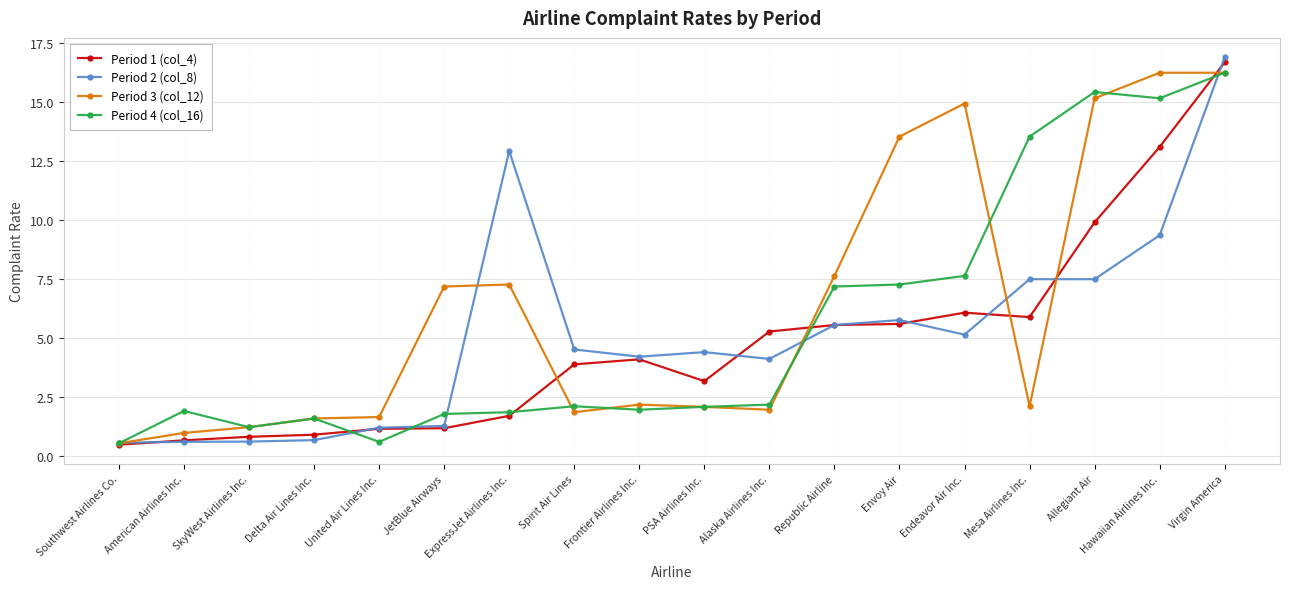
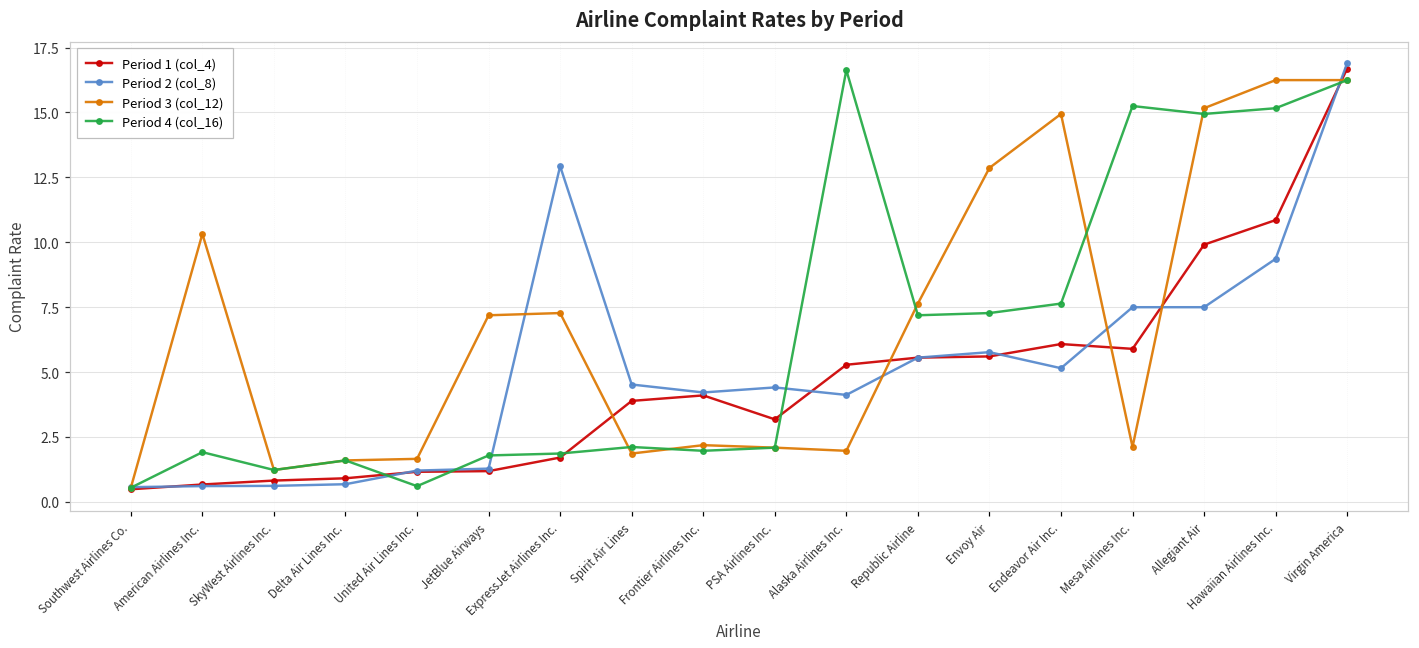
  {
    "Period 1 (col_4)": {
      "SkyWest Airlines Inc.": 0.8,
      "Delta Air Lines Inc.": 0.9,
      "ExpressJet Airlines Inc.": 1.7,
      "Spirit Air Lines": 3.9,
      "Frontier Airlines Inc.": 4.1,
      "PSA Airlines Inc.": 3.2,
      "Alaska Airlines Inc.": 5.3,
      "Envoy Air": 5.6,
      "Endeavor Air Inc.": 6.1,
      "Mesa Airlines Inc.": 5.9,
      "Allegiant Air": 9.9,
-     "Hawaiian Airlines Inc.": 13.1,
+     "Hawaiian Airlines Inc.": 10.9,
      "Virgin America": 16.7
    },
    "Period 2 (col_8)": {
      "SkyWest Airlines Inc.": 0.6,
      "Delta Air Lines Inc.": 0.7,
      "ExpressJet Airlines Inc.": 12.9,
      "Spirit Air Lines": 4.5,
      "Frontier Airlines Inc.": 4.2,
      "PSA Airlines Inc.": 4.4,
      "Alaska Airlines Inc.": 4.1,
      "Envoy Air": 5.8,
      "Endeavor Air Inc.": 5.1,
      "Mesa Airlines Inc.": 7.5,
      "Allegiant Air": 7.5,
      "Hawaiian Airlines Inc.": 9.4,
      "Virgin America": 16.9
    },
    "Period 3 (col_12)": {
-     "American Airlines Inc.": 1.0,
+     "American Airlines Inc.": 10.3,
      "United Air Lines Inc.": 1.7,
      "JetBlue Airways": 7.2,
      "ExpressJet Airlines Inc.": 7.3,
      "Spirit Air Lines": 1.9,
      "Frontier Airlines Inc.": 2.2,
      "Alaska Airlines Inc.": 2.0,
      "Republic Airline": 7.6,
-     "Envoy Air": 13.5,
+     "Envoy Air": 12.9,
      "Endeavor Air Inc.": 14.9,
      "Mesa Airlines Inc.": 2.1,
      "Allegiant Air": 15.2,
      "Hawaiian Airlines Inc.": 16.2
    },
    "Period 4 (col_16)": {
      "American Airlines Inc.": 1.9,
      "United Air Lines Inc.": 0.6,
      "JetBlue Airways": 1.8,
      "ExpressJet Airlines Inc.": 1.9,
      "Spirit Air Lines": 2.1,
      "Frontier Airlines Inc.": 2.0,
-     "Alaska Airlines Inc.": 2.2,
+     "Alaska Airlines Inc.": 16.6,
      "Republic Airline": 7.2,
      "Envoy Air": 7.3,
      "Endeavor Air Inc.": 7.6,
-     "Mesa Airlines Inc.": 13.5,
-     "Allegiant Air": 15.4,
+     "Mesa Airlines Inc.": 15.2,
+     "Allegiant Air": 14.9,
      "Hawaiian Airlines Inc.": 15.2
    }
  }
